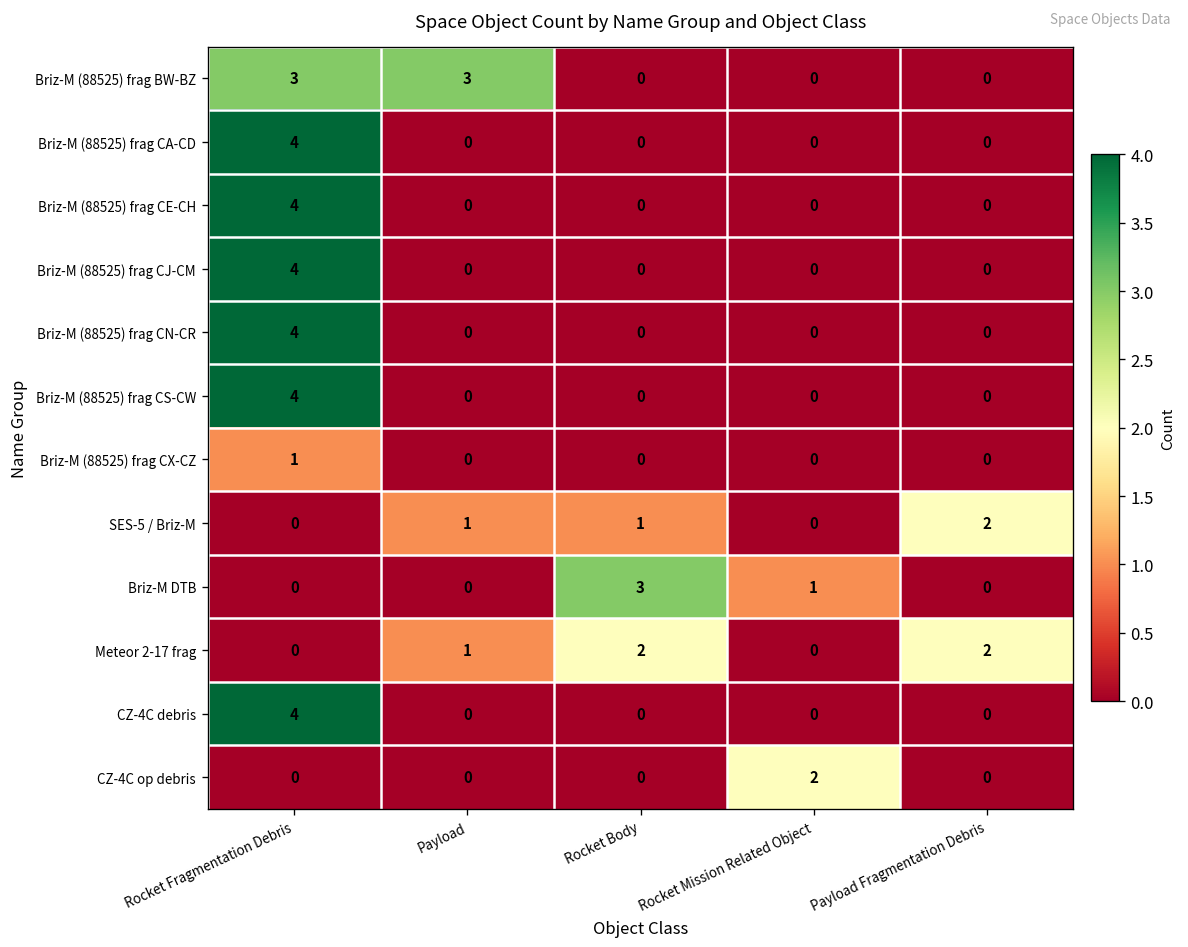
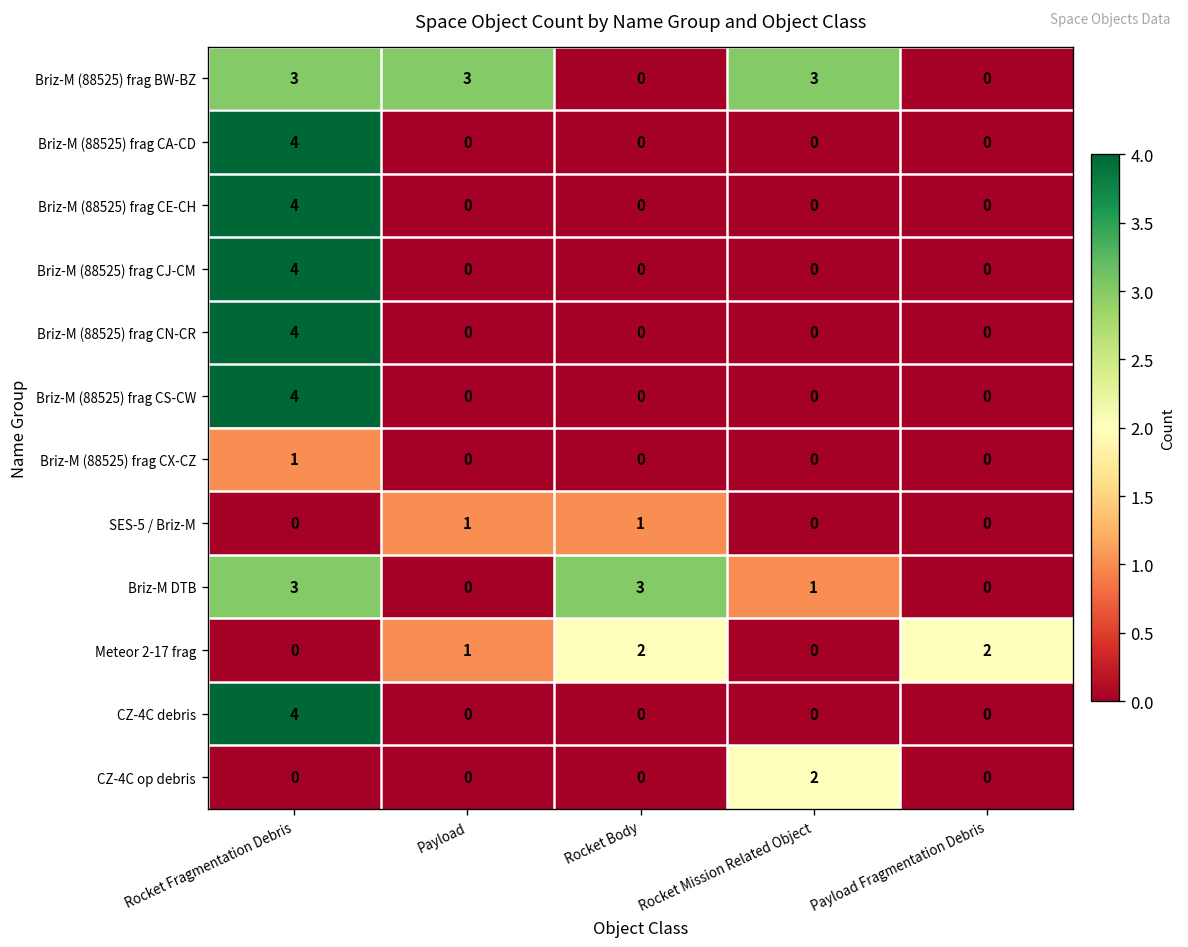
  {
    "Briz-M (88525) frag BW-BZ": {
      "Rocket Fragmentation Debris": 3,
      "Payload": 3,
      "Rocket Body": 0,
-     "Rocket Mission Related Object": 0,
+     "Rocket Mission Related Object": 3,
      "Payload Fragmentation Debris": 0
    },
    "Briz-M (88525) frag CA-CD": {
      "Rocket Fragmentation Debris": 4,
      "Payload": 0,
      "Rocket Body": 0,
      "Rocket Mission Related Object": 0,
      "Payload Fragmentation Debris": 0
    },
    "Briz-M (88525) frag CE-CH": {
      "Rocket Fragmentation Debris": 4,
      "Payload": 0,
      "Rocket Body": 0,
      "Rocket Mission Related Object": 0,
      "Payload Fragmentation Debris": 0
    },
    "Briz-M (88525) frag CJ-CM": {
      "Rocket Fragmentation Debris": 4,
      "Payload": 0,
      "Rocket Body": 0,
      "Rocket Mission Related Object": 0,
      "Payload Fragmentation Debris": 0
    },
    "Briz-M (88525) frag CN-CR": {
      "Rocket Fragmentation Debris": 4,
      "Payload": 0,
      "Rocket Body": 0,
      "Rocket Mission Related Object": 0,
      "Payload Fragmentation Debris": 0
    },
    "Briz-M (88525) frag CS-CW": {
      "Rocket Fragmentation Debris": 4,
      "Payload": 0,
      "Rocket Body": 0,
      "Rocket Mission Related Object": 0,
      "Payload Fragmentation Debris": 0
    },
    "Briz-M (88525) frag CX-CZ": {
      "Rocket Fragmentation Debris": 1,
      "Payload": 0,
      "Rocket Body": 0,
      "Rocket Mission Related Object": 0,
      "Payload Fragmentation Debris": 0
    },
    "SES-5 / Briz-M": {
      "Rocket Fragmentation Debris": 0,
      "Payload": 1,
      "Rocket Body": 1,
      "Rocket Mission Related Object": 0,
-     "Payload Fragmentation Debris": 2
+     "Payload Fragmentation Debris": 0
    },
    "Briz-M DTB": {
-     "Rocket Fragmentation Debris": 0,
+     "Rocket Fragmentation Debris": 3,
      "Payload": 0,
      "Rocket Body": 3,
      "Rocket Mission Related Object": 1,
      "Payload Fragmentation Debris": 0
    },
    "Meteor 2-17 frag": {
      "Rocket Fragmentation Debris": 0,
      "Payload": 1,
      "Rocket Body": 2,
      "Rocket Mission Related Object": 0,
      "Payload Fragmentation Debris": 2
    },
    "CZ-4C debris": {
      "Rocket Fragmentation Debris": 4,
      "Payload": 0,
      "Rocket Body": 0,
      "Rocket Mission Related Object": 0,
      "Payload Fragmentation Debris": 0
    },
    "CZ-4C op debris": {
      "Rocket Fragmentation Debris": 0,
      "Payload": 0,
      "Rocket Body": 0,
      "Rocket Mission Related Object": 2,
      "Payload Fragmentation Debris": 0
    }
  }
